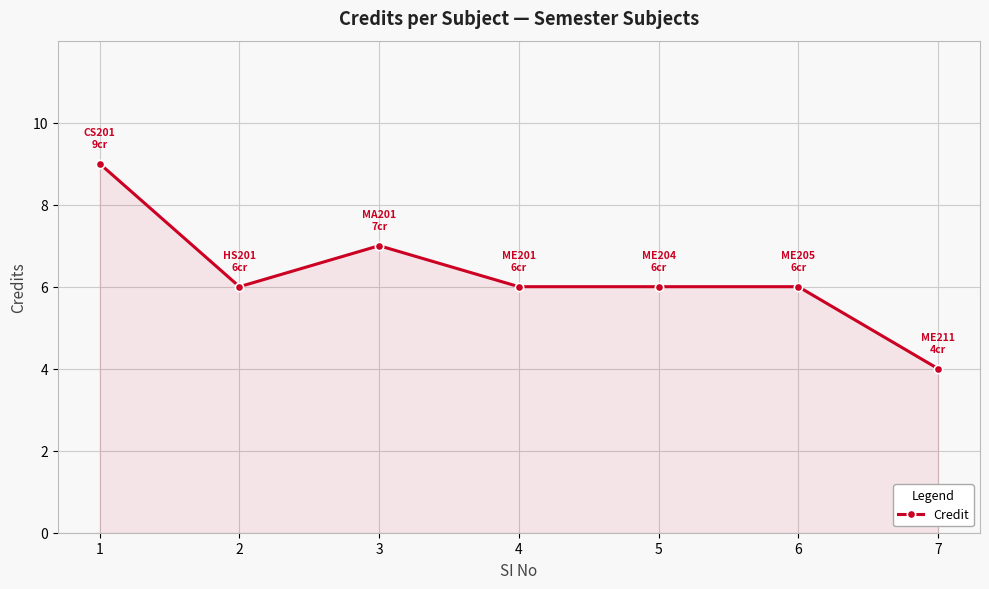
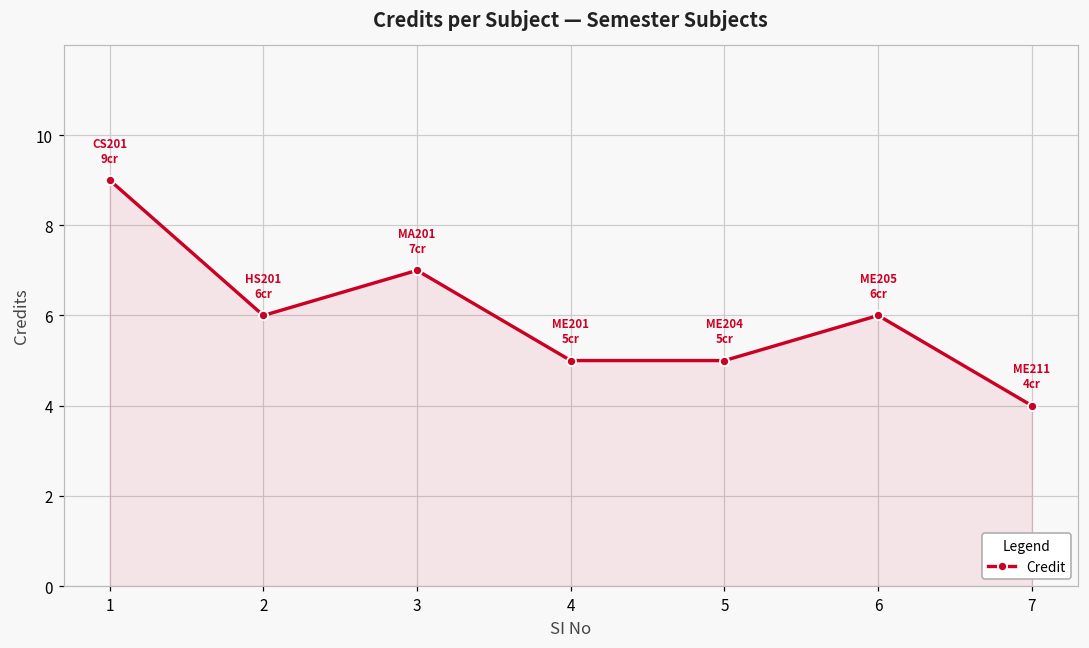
  {
    "1": 9,
    "2": 6,
    "3": 7,
-   "4": 6,
-   "5": 6,
+   "4": 5,
+   "5": 5,
    "6": 6,
    "7": 4
  }
